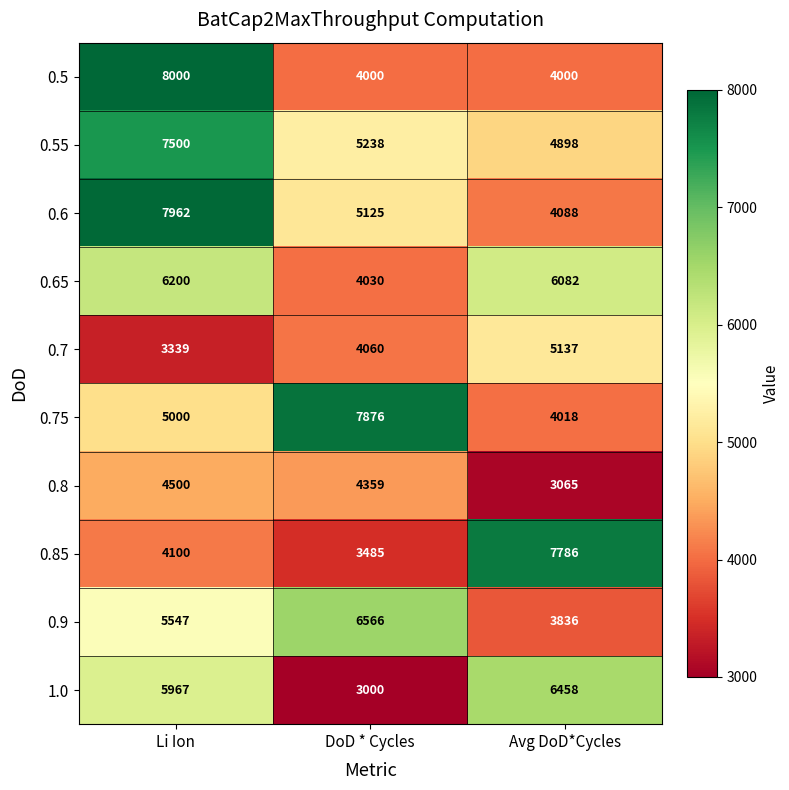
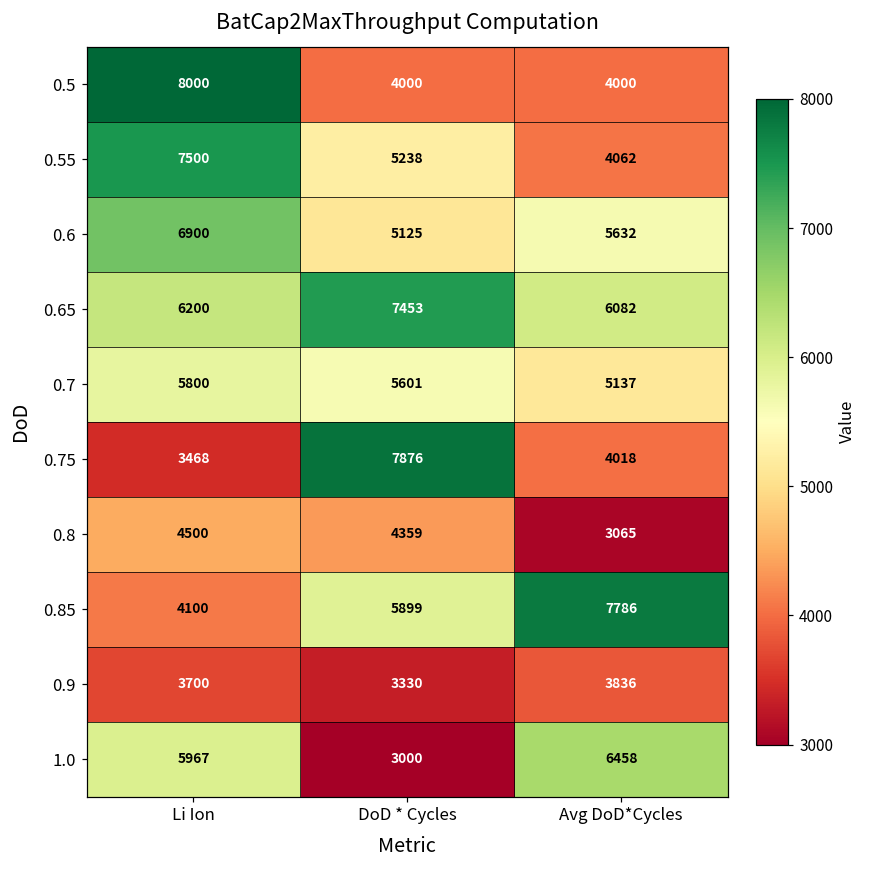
  {
    "0.5": {
      "Li Ion": 8000,
      "DoD * Cycles": 4000,
      "Avg DoD*Cycles": 4000
    },
    "0.55": {
      "Li Ion": 7500,
      "DoD * Cycles": 5238,
-     "Avg DoD*Cycles": 4898
+     "Avg DoD*Cycles": 4062
    },
    "0.6": {
-     "Li Ion": 7962,
+     "Li Ion": 6900,
      "DoD * Cycles": 5125,
-     "Avg DoD*Cycles": 4088
+     "Avg DoD*Cycles": 5632
    },
    "0.65": {
      "Li Ion": 6200,
-     "DoD * Cycles": 4030,
+     "DoD * Cycles": 7453,
      "Avg DoD*Cycles": 6082
    },
    "0.7": {
-     "Li Ion": 3339,
-     "DoD * Cycles": 4060,
+     "Li Ion": 5800,
+     "DoD * Cycles": 5601,
      "Avg DoD*Cycles": 5137
    },
    "0.75": {
-     "Li Ion": 5000,
+     "Li Ion": 3468,
      "DoD * Cycles": 7876,
      "Avg DoD*Cycles": 4018
    },
    "0.8": {
      "Li Ion": 4500,
      "DoD * Cycles": 4359,
      "Avg DoD*Cycles": 3065
    },
    "0.85": {
      "Li Ion": 4100,
-     "DoD * Cycles": 3485,
+     "DoD * Cycles": 5899,
      "Avg DoD*Cycles": 7786
    },
    "0.9": {
-     "Li Ion": 5547,
-     "DoD * Cycles": 6566,
+     "Li Ion": 3700,
+     "DoD * Cycles": 3330,
      "Avg DoD*Cycles": 3836
    },
    "1.0": {
      "Li Ion": 5967,
      "DoD * Cycles": 3000,
      "Avg DoD*Cycles": 6458
    }
  }
